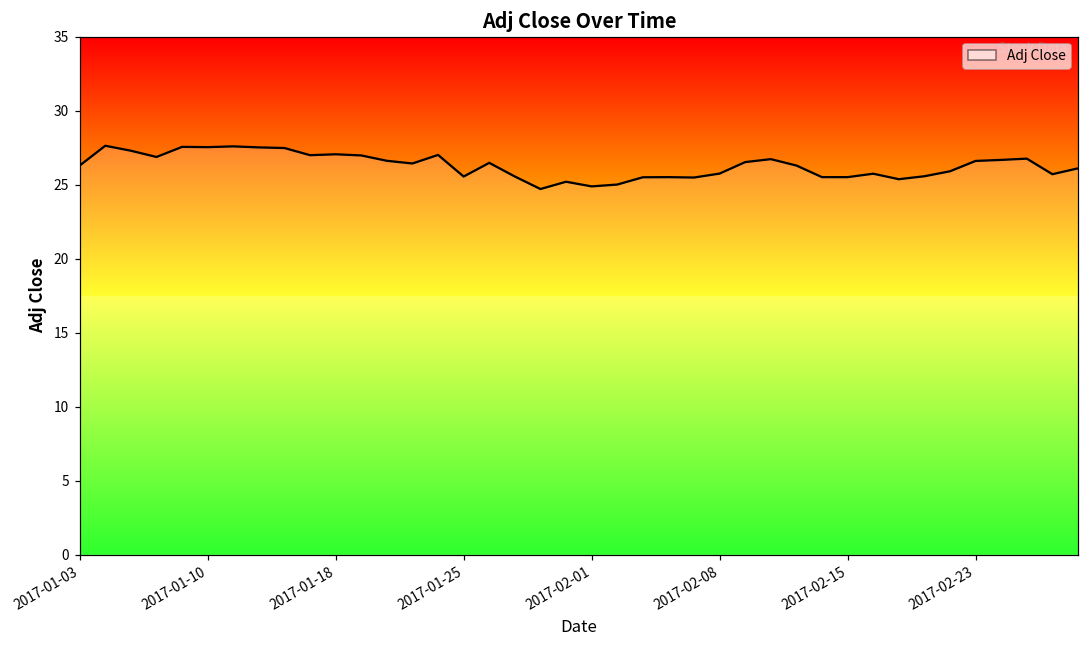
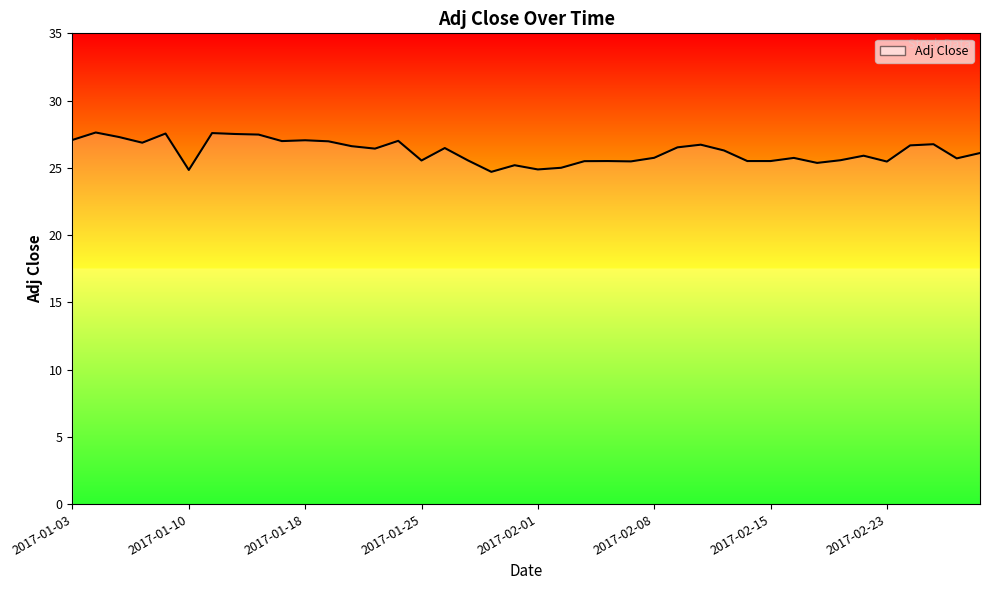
  {
-   "2017-01-03": 26.3,
-   "2017-01-10": 27.5,
+   "2017-01-03": 27.1,
+   "2017-01-10": 24.8,
    "2017-01-18": 27.1,
    "2017-01-25": 25.5,
    "2017-02-01": 24.9,
    "2017-02-08": 25.7,
    "2017-02-15": 25.5,
-   "2017-02-23": 26.6
+   "2017-02-23": 25.5
  }
